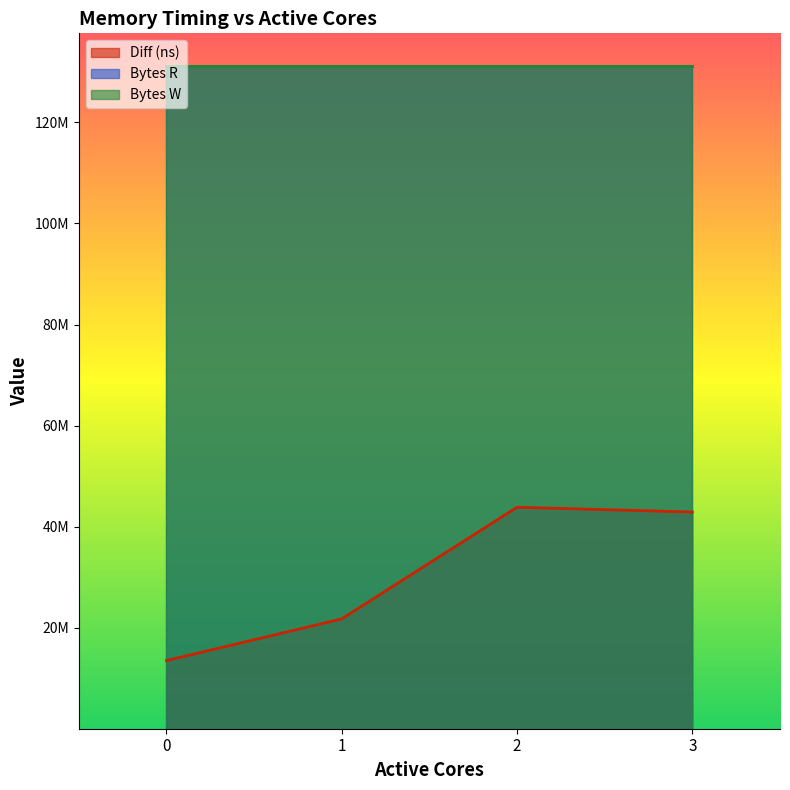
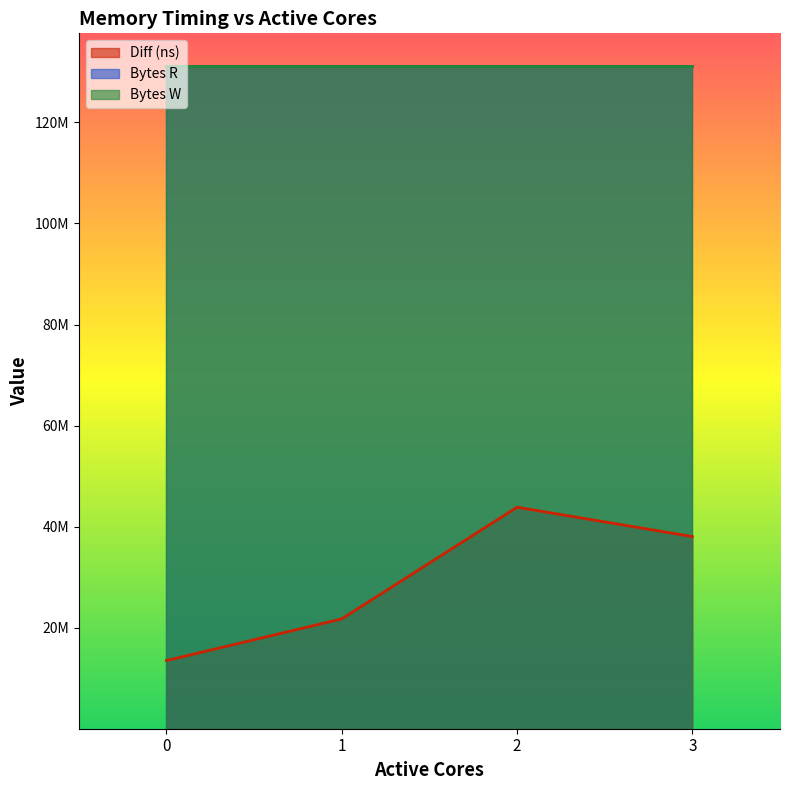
  {
    "Diff (ns)": {
      "0": 13000000,
      "1": 22000000,
      "2": 44000000,
-     "3": 43000000
+     "3": 38000000
    },
    "Bytes W": {
      "1": 131000000,
      "2": 131000000,
      "3": 131000000
    }
  }
